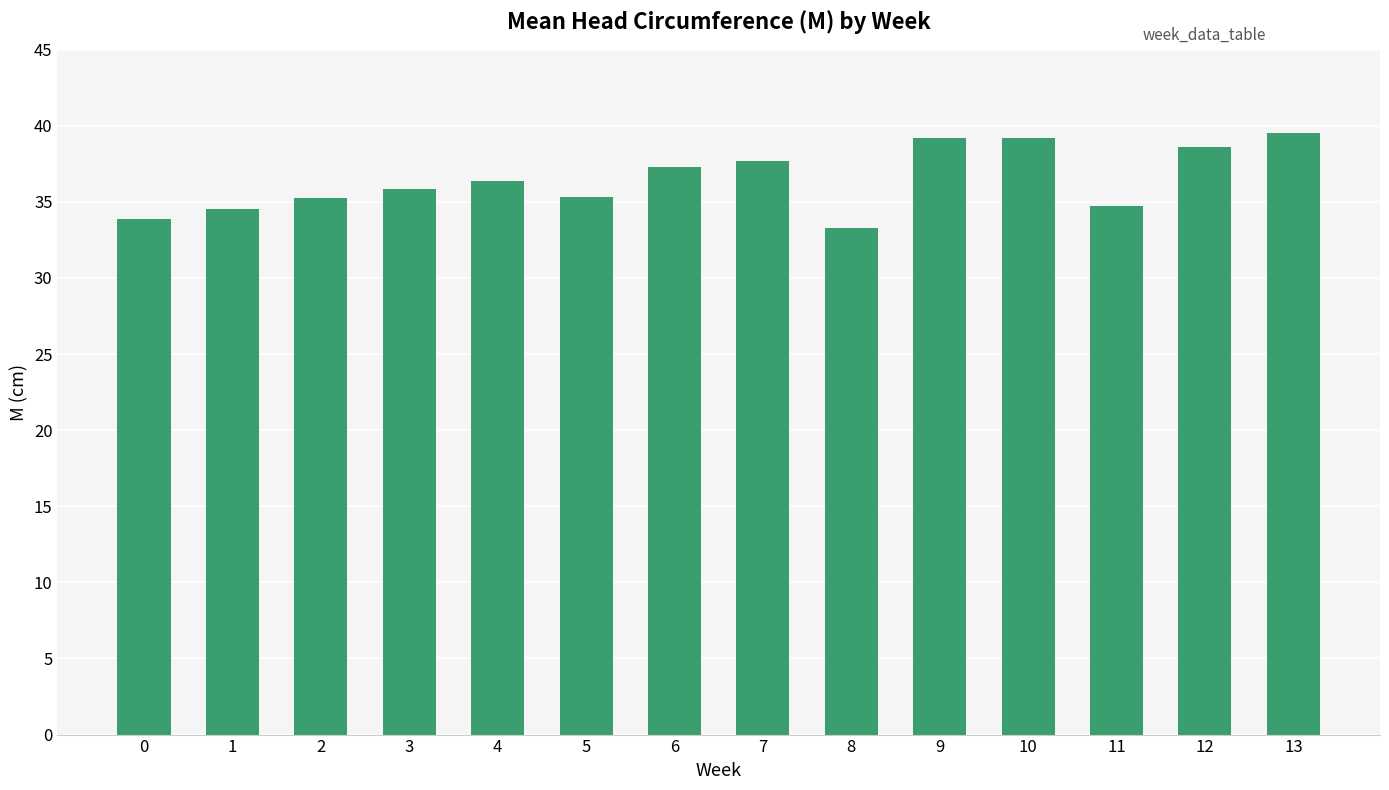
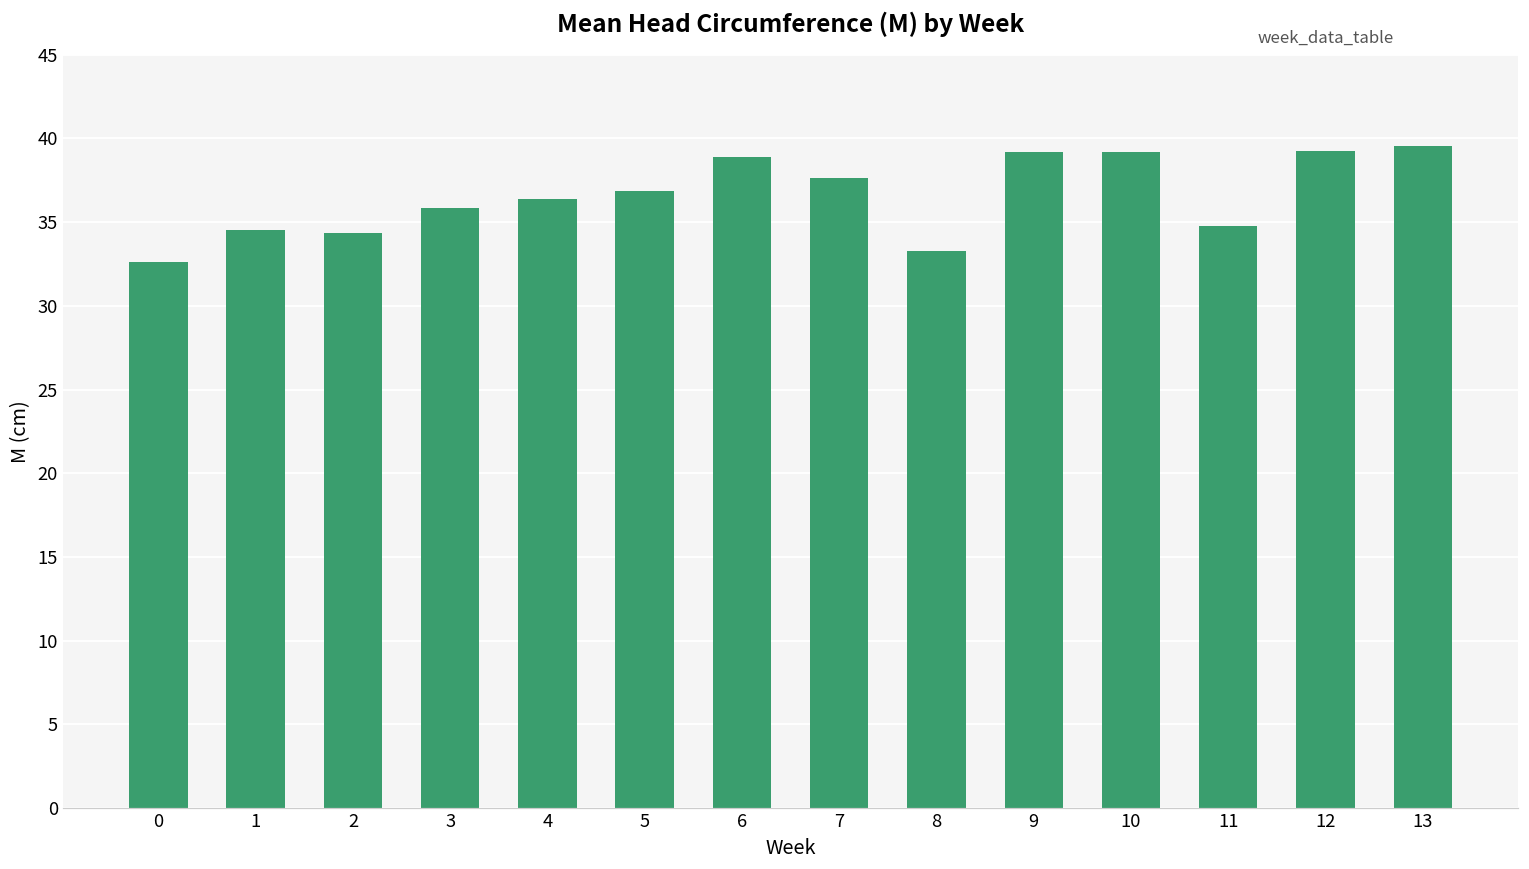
  {
-   "0": 33.9,
+   "0": 32.6,
    "1": 34.6,
-   "2": 35.2,
+   "2": 34.4,
    "3": 35.8,
    "4": 36.4,
-   "5": 35.3,
-   "6": 37.3,
+   "5": 36.8,
+   "6": 38.9,
    "7": 37.7,
    "8": 33.3,
    "9": 39.2,
    "10": 39.2,
    "11": 34.8,
-   "12": 38.6,
+   "12": 39.3,
    "13": 39.5
  }
